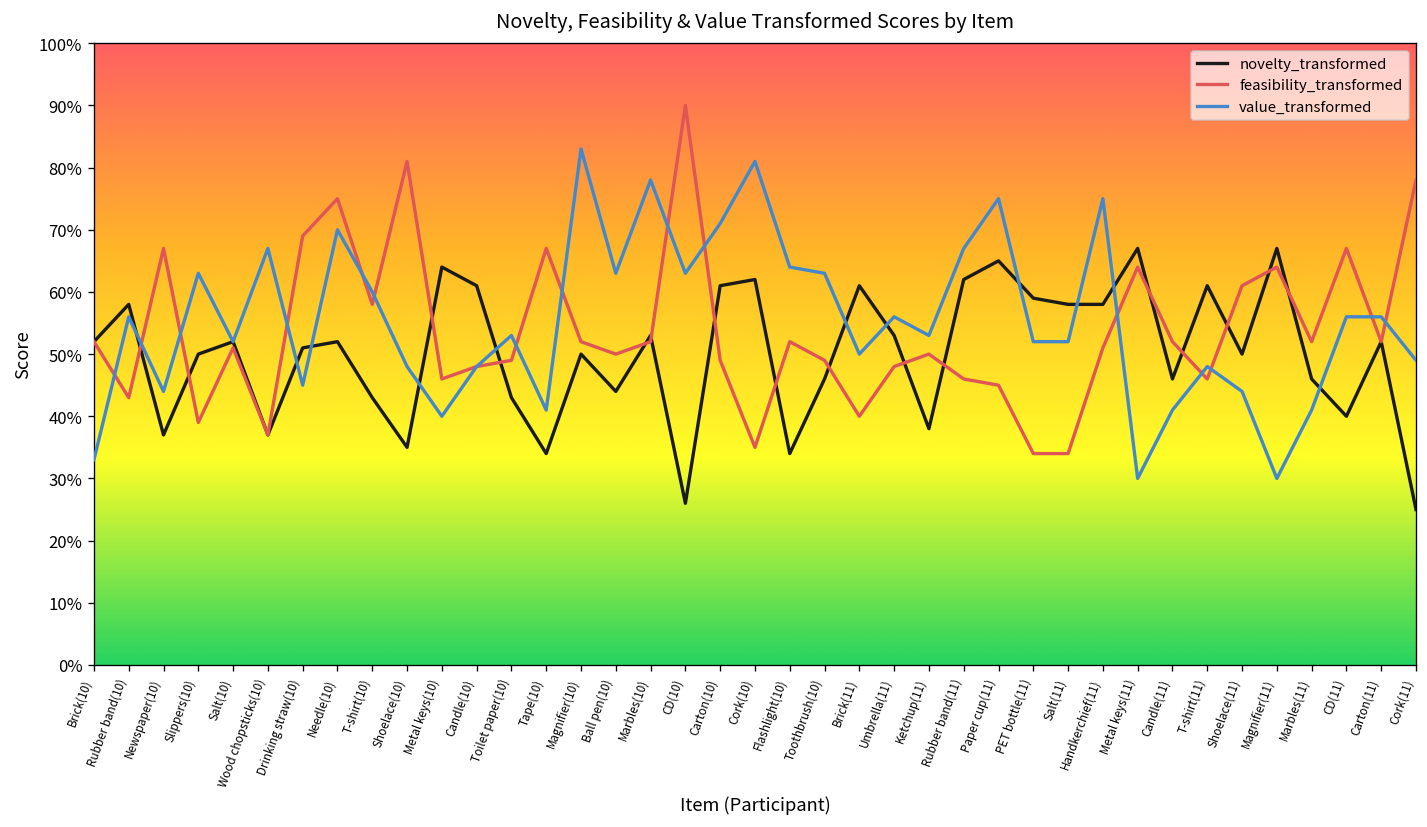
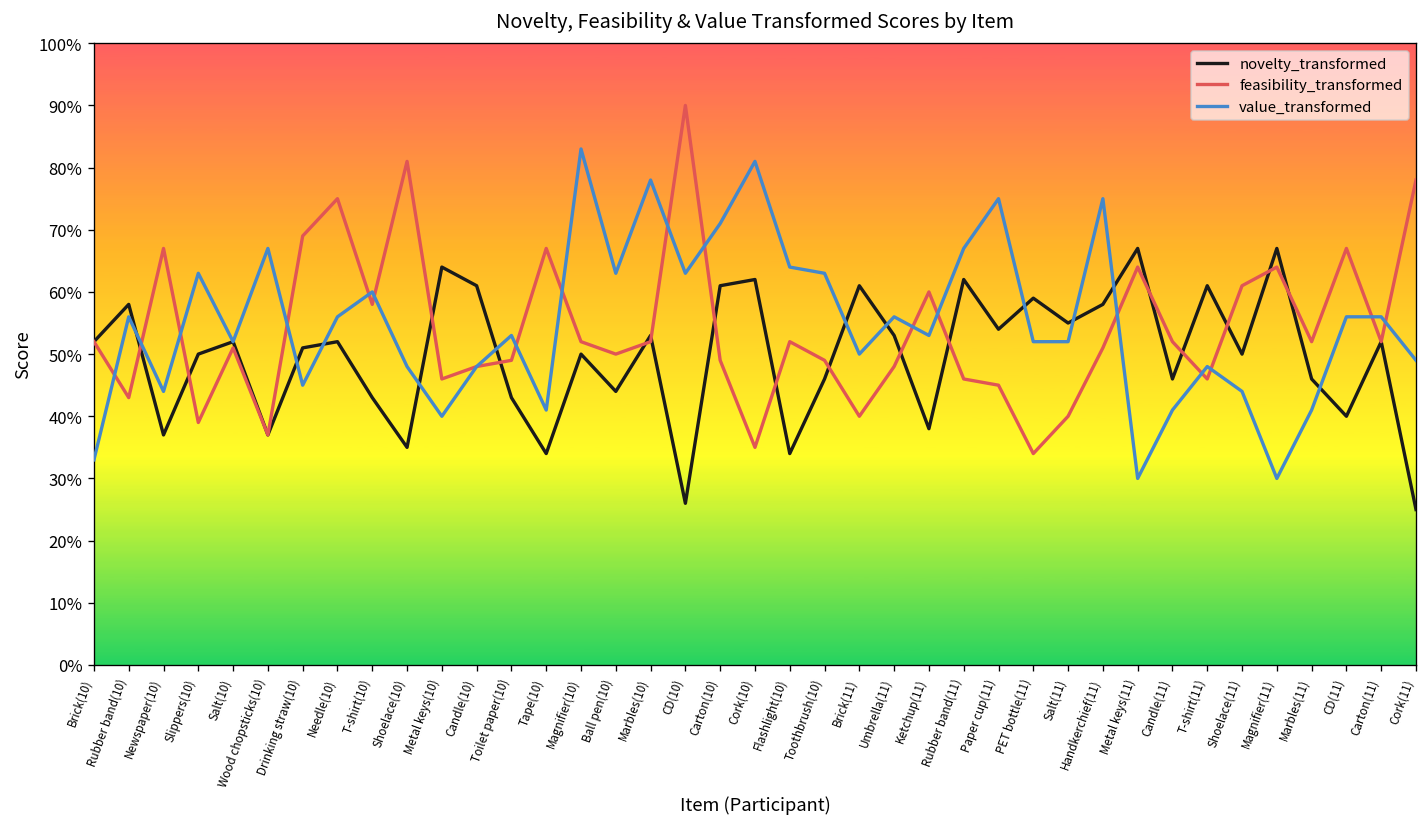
  {
    "novelty_transformed": {
      "Rubber band(10)": "58%",
      "Newspaper(10)": "37%",
      "Slippers(10)": "50%",
      "Drinking straw(10)": "51%",
      "Needle(10)": "52%",
      "T-shirt(10)": "43%",
      "Shoelace(10)": "35%",
      "Metal keys(10)": "64%",
      "Candle(10)": "61%",
      "Toilet paper(10)": "43%",
      "Tape(10)": "34%",
      "Magnifier(10)": "50%",
      "Ball pen(10)": "44%",
      "Marbles(10)": "53%",
      "CD(10)": "26%",
      "Carton(10)": "61%",
      "Cork(10)": "62%",
      "Flashlight(10)": "34%",
      "Toothbrush(10)": "46%",
      "Brick(11)": "61%",
      "Umbrella(11)": "53%",
      "Ketchup(11)": "38%",
      "Rubber band(11)": "62%",
-     "Paper cup(11)": "65%",
+     "Paper cup(11)": "54%",
      "PET bottle(11)": "59%",
-     "Salt(11)": "58%",
+     "Salt(11)": "55%",
      "Handkerchief(11)": "58%",
      "Metal keys(11)": "67%",
      "Candle(11)": "46%",
      "T-shirt(11)": "61%",
      "Shoelace(11)": "50%",
      "Magnifier(11)": "67%",
      "Marbles(11)": "46%",
      "CD(11)": "40%",
      "Cork(11)": "25%"
    },
    "feasibility_transformed": {
      "Rubber band(10)": "43%",
      "Newspaper(10)": "67%",
      "Slippers(10)": "39%",
      "Salt(10)": "51%",
      "Drinking straw(10)": "69%",
      "Needle(10)": "75%",
      "T-shirt(10)": "58%",
      "Shoelace(10)": "81%",
      "Metal keys(10)": "46%",
      "Toilet paper(10)": "49%",
      "Tape(10)": "67%",
      "Magnifier(10)": "52%",
      "Ball pen(10)": "50%",
      "Marbles(10)": "52%",
      "CD(10)": "90%",
      "Carton(10)": "49%",
      "Cork(10)": "35%",
      "Flashlight(10)": "52%",
      "Toothbrush(10)": "49%",
      "Brick(11)": "40%",
      "Umbrella(11)": "48%",
-     "Ketchup(11)": "50%",
+     "Ketchup(11)": "60%",
      "Rubber band(11)": "46%",
      "Paper cup(11)": "45%",
      "PET bottle(11)": "34%",
-     "Salt(11)": "34%",
+     "Salt(11)": "40%",
      "Handkerchief(11)": "51%",
      "Metal keys(11)": "64%",
      "Candle(11)": "52%",
      "T-shirt(11)": "46%",
      "Shoelace(11)": "61%",
      "Magnifier(11)": "64%",
      "Marbles(11)": "52%",
      "CD(11)": "67%",
      "Cork(11)": "78%"
    },
    "value_transformed": {
      "Brick(10)": "33%",
      "Rubber band(10)": "56%",
      "Newspaper(10)": "44%",
      "Slippers(10)": "63%",
      "Wood chopsticks(10)": "67%",
      "Drinking straw(10)": "45%",
-     "Needle(10)": "70%",
+     "Needle(10)": "56%",
      "T-shirt(10)": "60%",
      "Shoelace(10)": "48%",
      "Metal keys(10)": "40%",
      "Toilet paper(10)": "53%",
      "Tape(10)": "41%",
      "Magnifier(10)": "83%",
      "Ball pen(10)": "63%",
      "Marbles(10)": "78%",
      "CD(10)": "63%",
      "Carton(10)": "71%",
      "Cork(10)": "81%",
      "Flashlight(10)": "64%",
      "Toothbrush(10)": "63%",
      "Brick(11)": "50%",
      "Umbrella(11)": "56%",
      "Ketchup(11)": "53%",
      "Rubber band(11)": "67%",
      "Paper cup(11)": "75%",
      "PET bottle(11)": "52%",
      "Salt(11)": "52%",
      "Handkerchief(11)": "75%",
      "Metal keys(11)": "30%",
      "Candle(11)": "41%",
      "T-shirt(11)": "48%",
      "Shoelace(11)": "44%",
      "Magnifier(11)": "30%",
      "Marbles(11)": "41%",
      "CD(11)": "56%",
      "Carton(11)": "56%",
      "Cork(11)": "49%"
    }
  }
